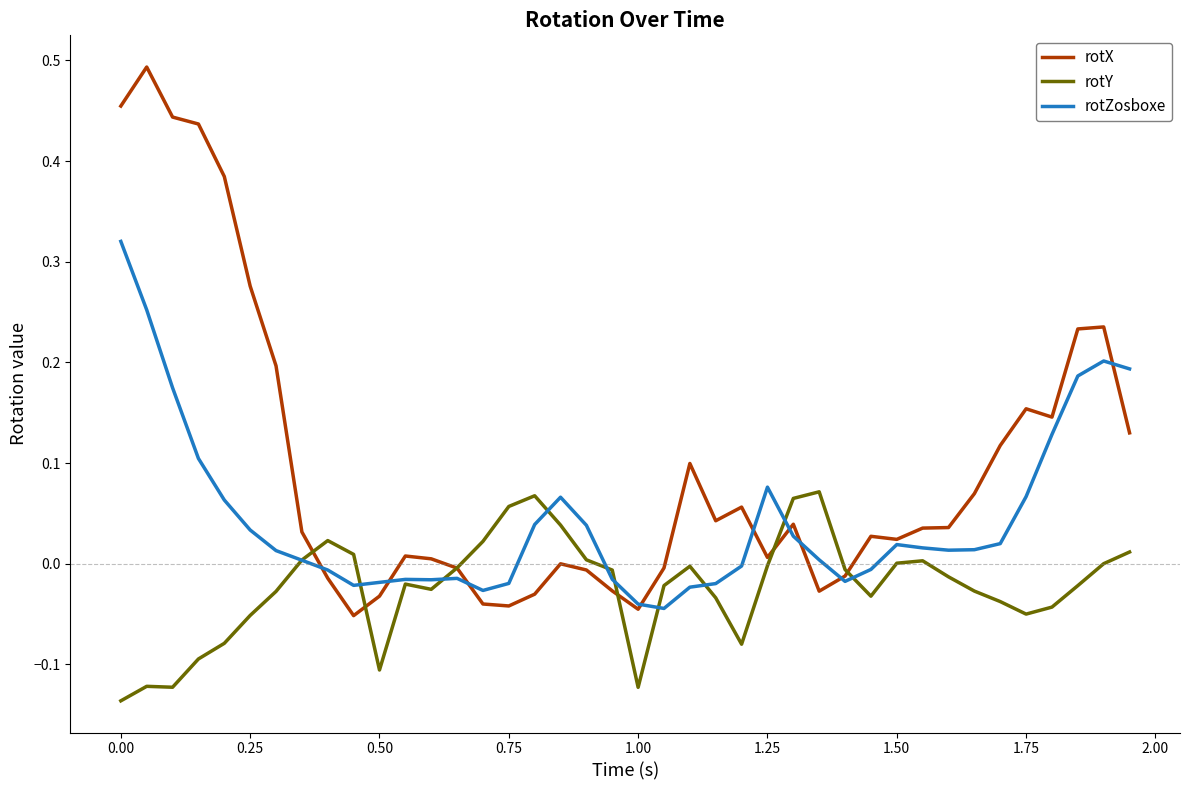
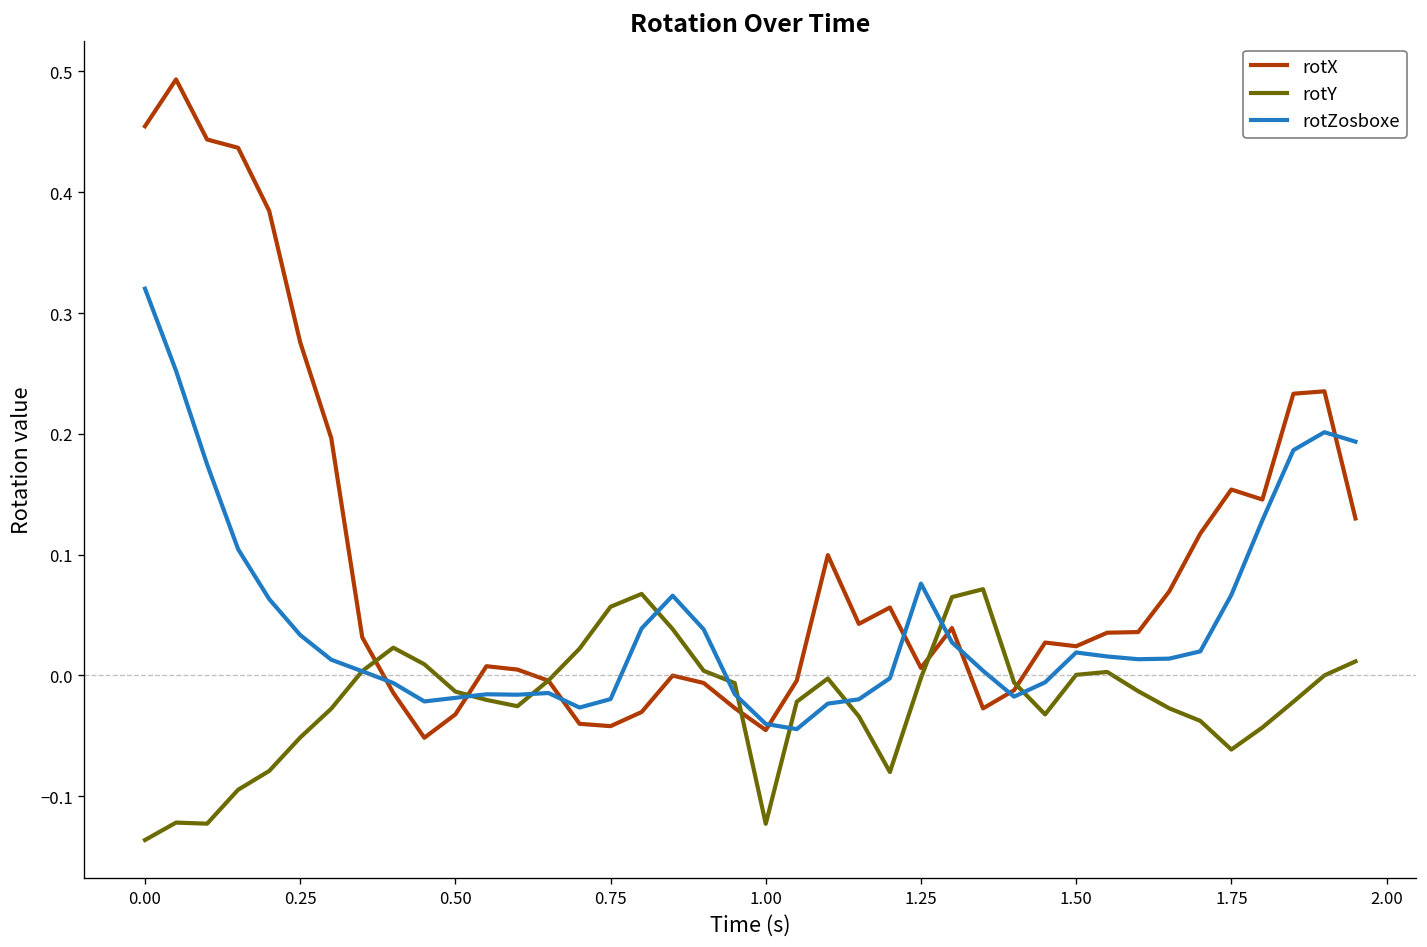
  {
    "rotX": {
      "0.00": 0.455,
      "0.25": 0.276,
      "0.50": -0.032,
      "0.75": -0.042,
      "1.00": -0.045,
      "1.25": 0.006,
      "1.50": 0.024,
      "1.75": 0.154
    },
    "rotY": {
      "0.00": -0.136,
      "0.25": -0.051,
-     "0.50": -0.106,
+     "0.50": -0.013,
      "0.75": 0.057,
      "1.00": -0.123,
      "1.25": -0.002,
      "1.50": 0.001,
-     "1.75": -0.050
+     "1.75": -0.061
    },
    "rotZosboxe": {
      "0.00": 0.320,
      "0.25": 0.033,
      "0.50": -0.019,
      "0.75": -0.020,
      "1.00": -0.040,
      "1.25": 0.076,
      "1.50": 0.019,
      "1.75": 0.067
    }
  }
